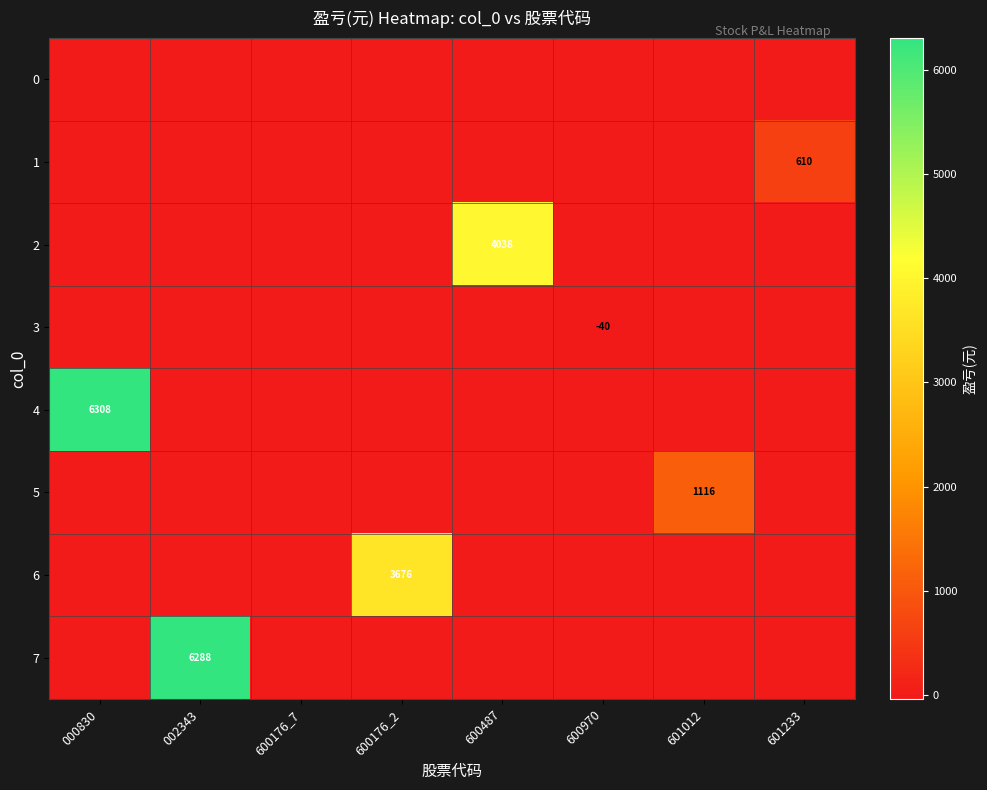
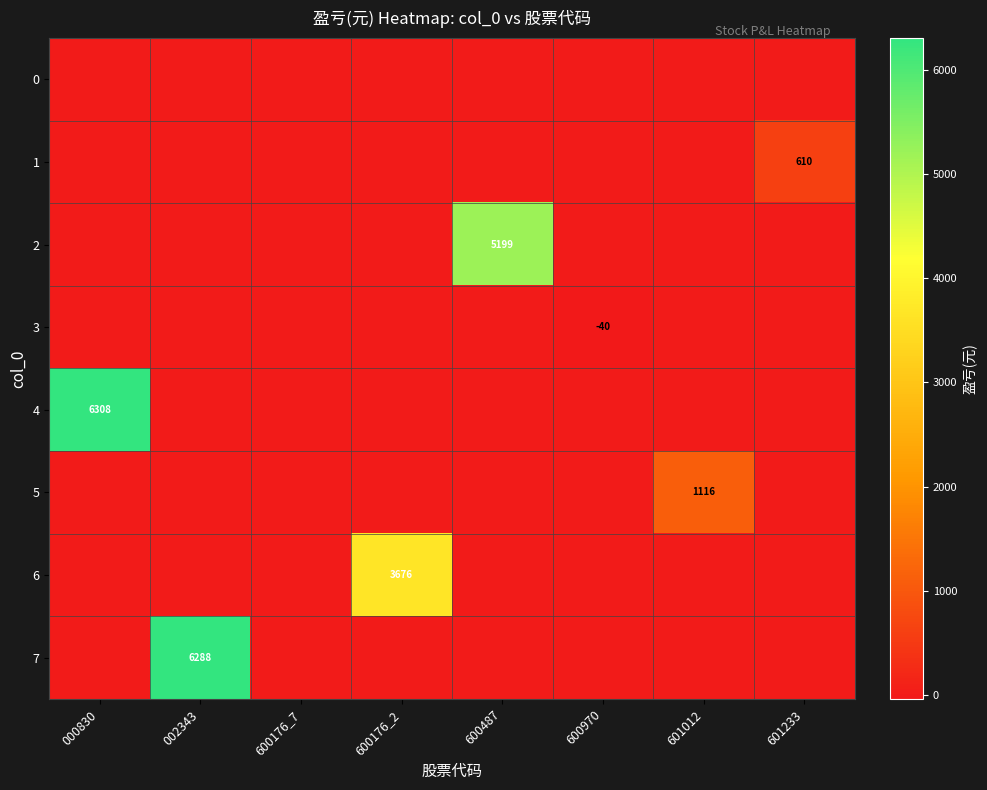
  {
    "1": {
      "601233": 610
    },
    "2": {
-     "600487": 4038
+     "600487": 5199
    },
    "3": {
      "600970": -40
    },
    "4": {
      "000830": 6308
    },
    "5": {
      "601012": 1116
    },
    "6": {
      "600176_2": 3676
    },
    "7": {
      "002343": 6288
    }
  }
